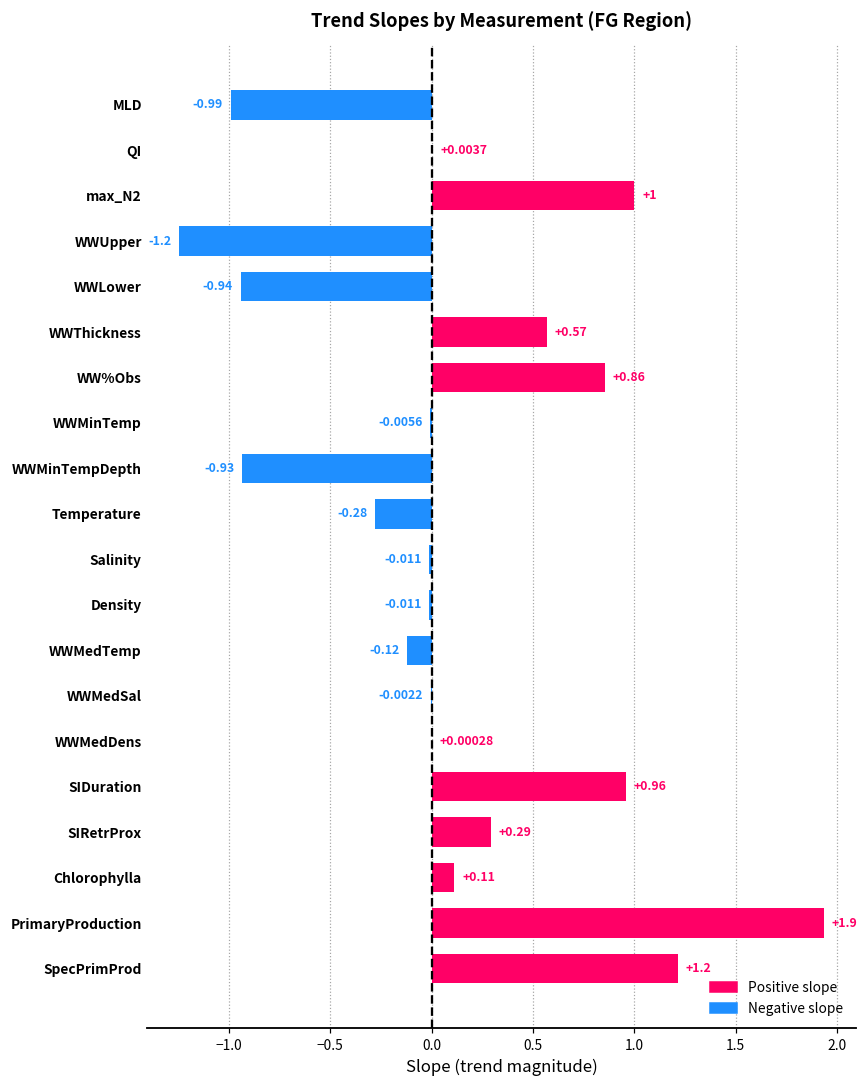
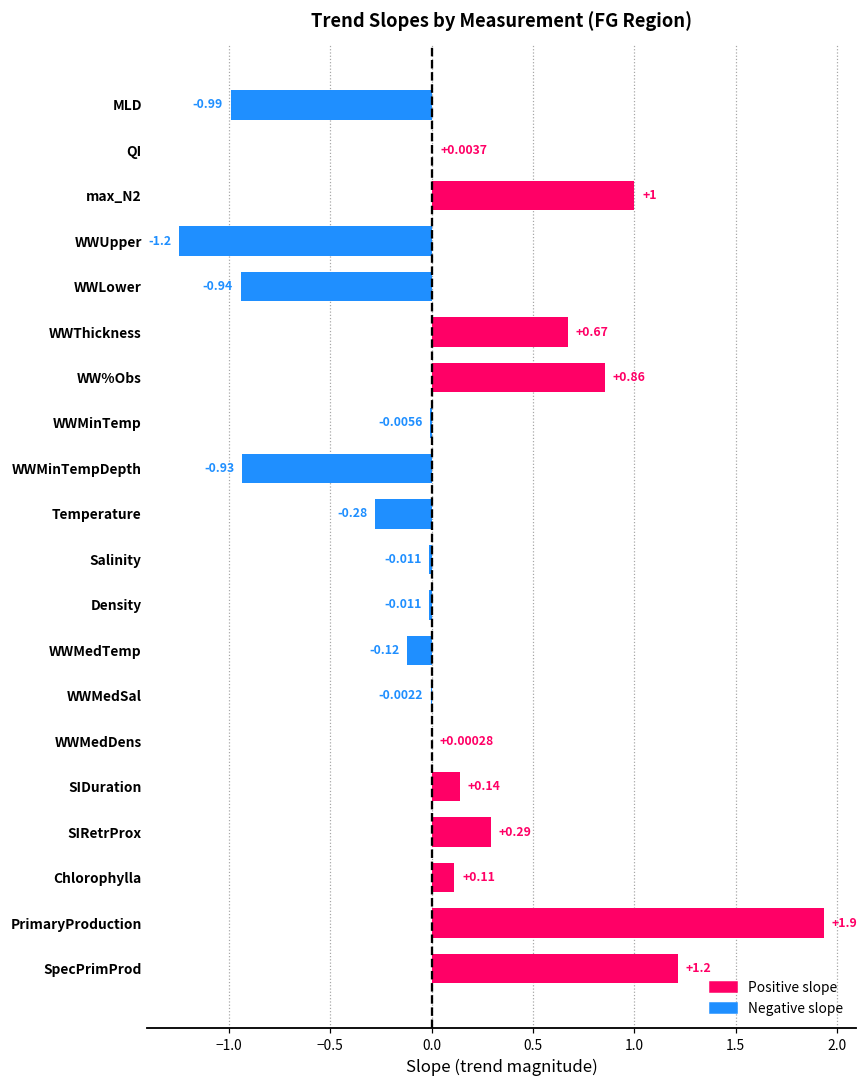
  {
    "MLD": "-0.99",
    "QI": "+0.0037",
    "max_N2": "+1",
    "WWUpper": "-1.2",
    "WWLower": "-0.94",
-   "WWThickness": "+0.57",
+   "WWThickness": "+0.67",
    "WW%Obs": "+0.86",
    "WWMinTemp": "-0.0056",
    "WWMinTempDepth": "-0.93",
    "Temperature": "-0.28",
    "Salinity": "-0.011",
    "Density": "-0.011",
    "WWMedTemp": "-0.12",
    "WWMedSal": "-0.0022",
    "WWMedDens": "+0.00028",
-   "SIDuration": "+0.96",
+   "SIDuration": "+0.14",
    "SIRetrProx": "+0.29",
    "Chlorophylla": "+0.11",
    "PrimaryProduction": "+1.9",
    "SpecPrimProd": "+1.2"
  }
